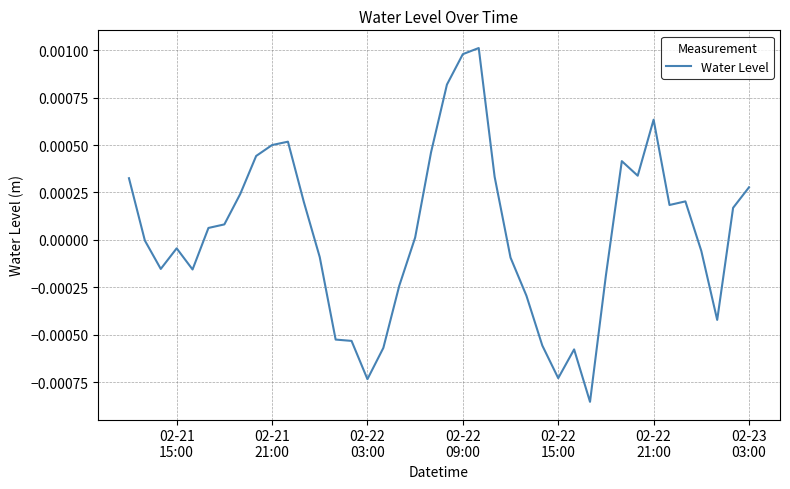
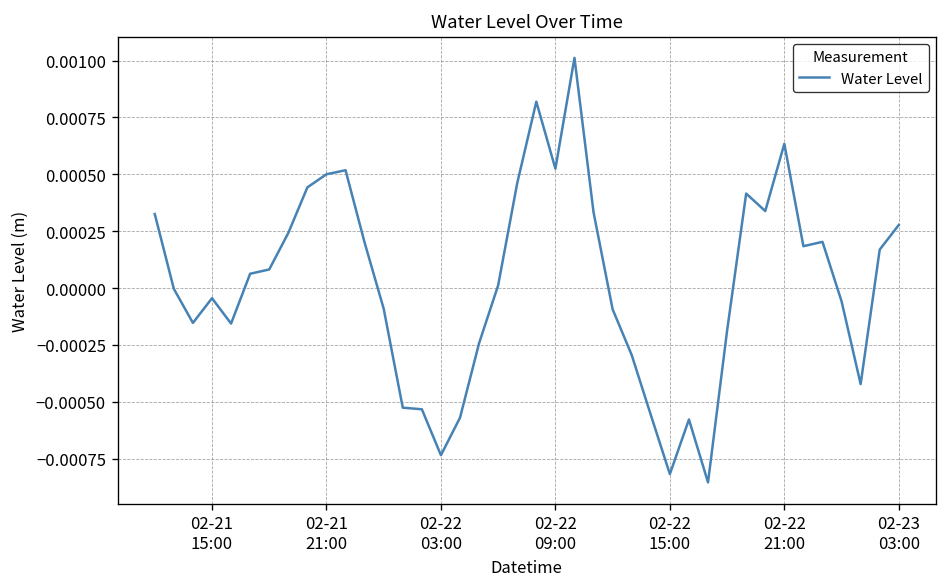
  {
    "02-21 15:00": -0.00004,
    "02-21 21:00": 0.00050,
    "02-22 03:00": -0.00073,
-   "02-22 09:00": 0.00098,
-   "02-22 15:00": -0.00073,
+   "02-22 09:00": 0.00052,
+   "02-22 15:00": -0.00082,
    "02-22 21:00": 0.00063,
    "02-23 03:00": 0.00028
  }
